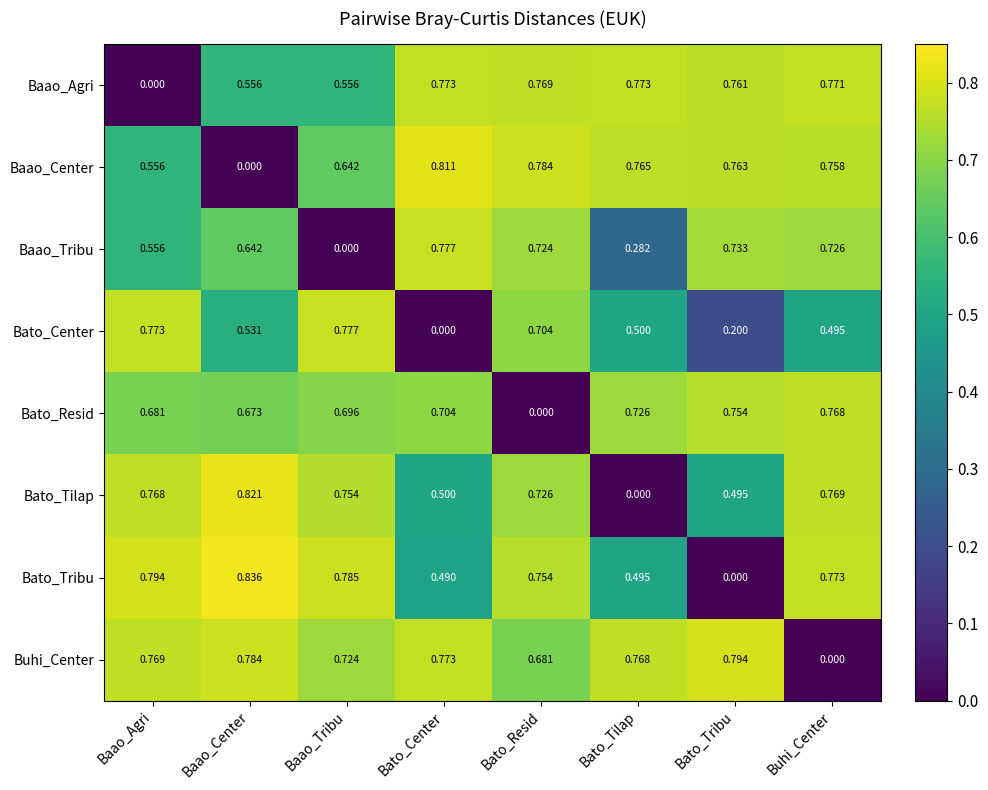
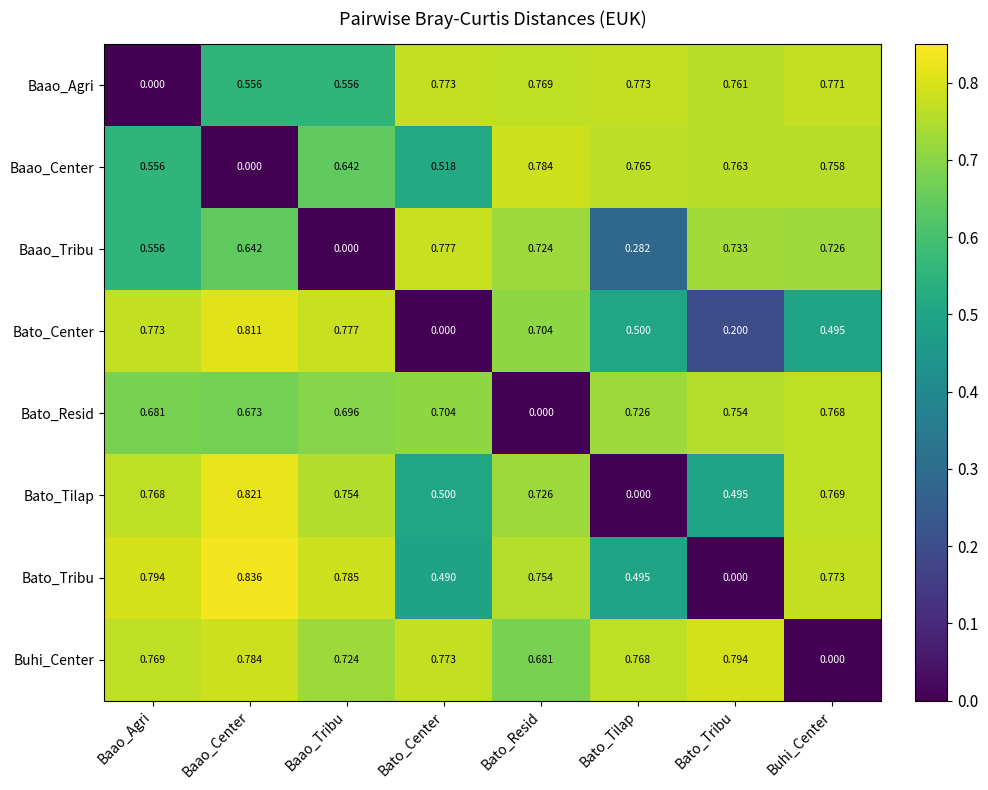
  {
    "Baao_Agri": {
      "Baao_Agri": 0.000,
      "Baao_Center": 0.556,
      "Baao_Tribu": 0.556,
      "Bato_Center": 0.773,
      "Bato_Resid": 0.769,
      "Bato_Tilap": 0.773,
      "Bato_Tribu": 0.761,
      "Buhi_Center": 0.771
    },
    "Baao_Center": {
      "Baao_Agri": 0.556,
      "Baao_Center": 0.000,
      "Baao_Tribu": 0.642,
-     "Bato_Center": 0.811,
+     "Bato_Center": 0.518,
      "Bato_Resid": 0.784,
      "Bato_Tilap": 0.765,
      "Bato_Tribu": 0.763,
      "Buhi_Center": 0.758
    },
    "Baao_Tribu": {
      "Baao_Agri": 0.556,
      "Baao_Center": 0.642,
      "Baao_Tribu": 0.000,
      "Bato_Center": 0.777,
      "Bato_Resid": 0.724,
      "Bato_Tilap": 0.282,
      "Bato_Tribu": 0.733,
      "Buhi_Center": 0.726
    },
    "Bato_Center": {
      "Baao_Agri": 0.773,
-     "Baao_Center": 0.531,
+     "Baao_Center": 0.811,
      "Baao_Tribu": 0.777,
      "Bato_Center": 0.000,
      "Bato_Resid": 0.704,
      "Bato_Tilap": 0.500,
      "Bato_Tribu": 0.200,
      "Buhi_Center": 0.495
    },
    "Bato_Resid": {
      "Baao_Agri": 0.681,
      "Baao_Center": 0.673,
      "Baao_Tribu": 0.696,
      "Bato_Center": 0.704,
      "Bato_Resid": 0.000,
      "Bato_Tilap": 0.726,
      "Bato_Tribu": 0.754,
      "Buhi_Center": 0.768
    },
    "Bato_Tilap": {
      "Baao_Agri": 0.768,
      "Baao_Center": 0.821,
      "Baao_Tribu": 0.754,
      "Bato_Center": 0.500,
      "Bato_Resid": 0.726,
      "Bato_Tilap": 0.000,
      "Bato_Tribu": 0.495,
      "Buhi_Center": 0.769
    },
    "Bato_Tribu": {
      "Baao_Agri": 0.794,
      "Baao_Center": 0.836,
      "Baao_Tribu": 0.785,
      "Bato_Center": 0.490,
      "Bato_Resid": 0.754,
      "Bato_Tilap": 0.495,
      "Bato_Tribu": 0.000,
      "Buhi_Center": 0.773
    },
    "Buhi_Center": {
      "Baao_Agri": 0.769,
      "Baao_Center": 0.784,
      "Baao_Tribu": 0.724,
      "Bato_Center": 0.773,
      "Bato_Resid": 0.681,
      "Bato_Tilap": 0.768,
      "Bato_Tribu": 0.794,
      "Buhi_Center": 0.000
    }
  }
